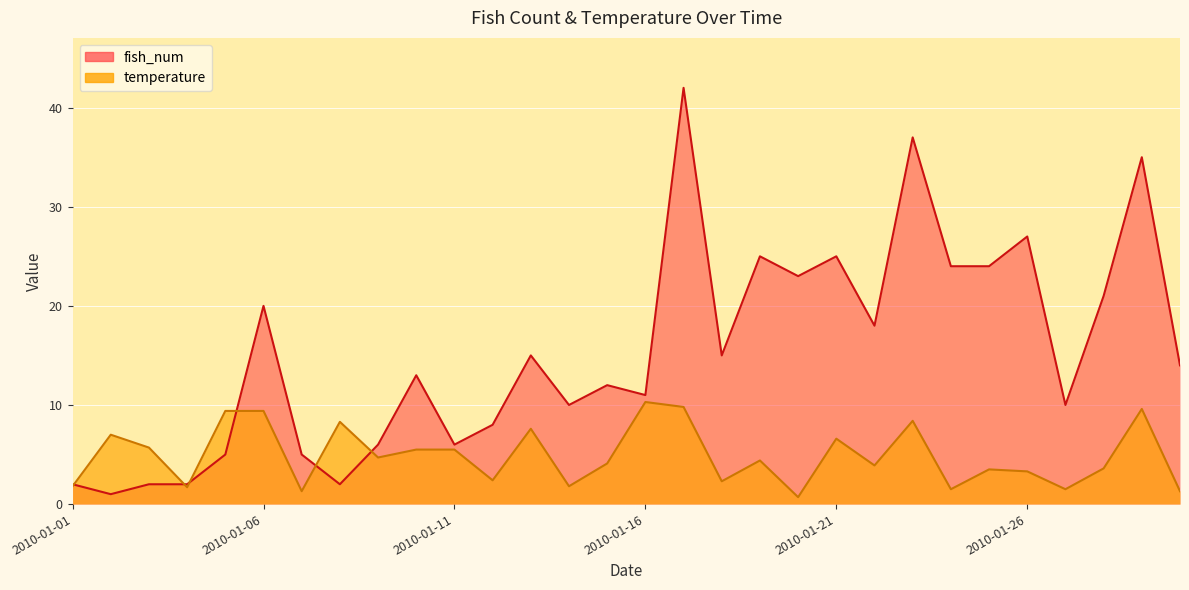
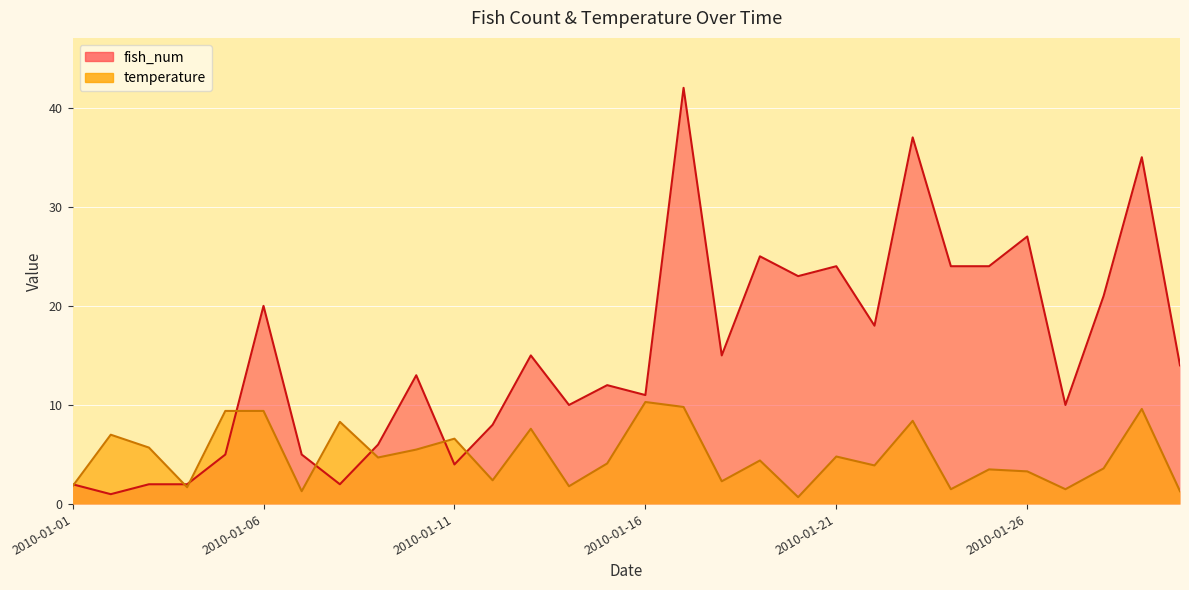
  {
    "fish_num": {
      "2010-01-06": 20,
-     "2010-01-11": 6,
+     "2010-01-11": 4,
      "2010-01-16": 11,
-     "2010-01-21": 25,
+     "2010-01-21": 24,
      "2010-01-26": 27
    },
    "temperature": {
      "2010-01-06": 9,
-     "2010-01-11": 6,
+     "2010-01-11": 7,
      "2010-01-16": 10,
-     "2010-01-21": 7,
+     "2010-01-21": 5,
      "2010-01-26": 3
    }
  }
